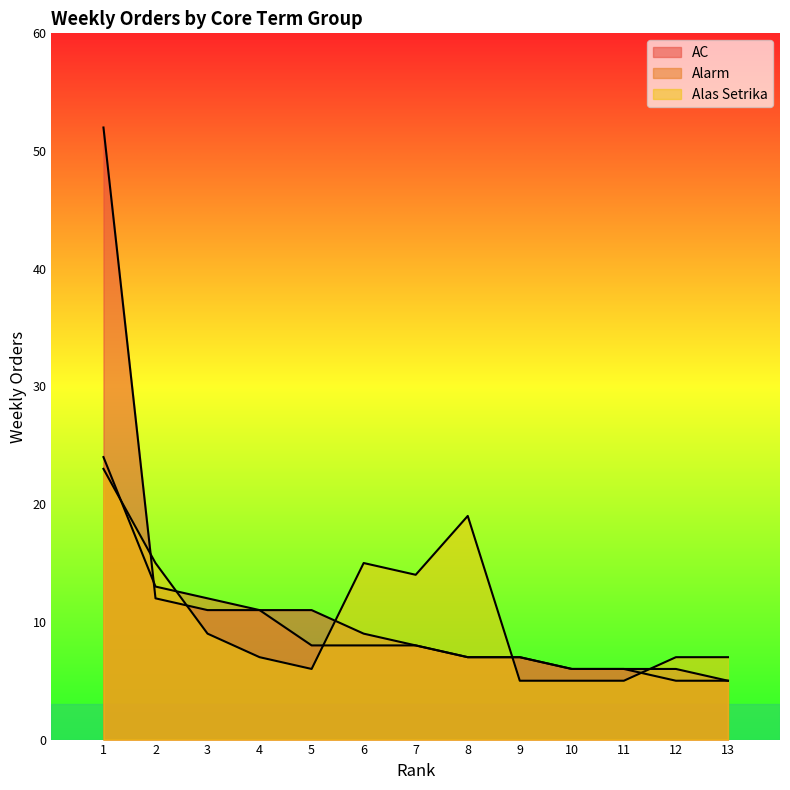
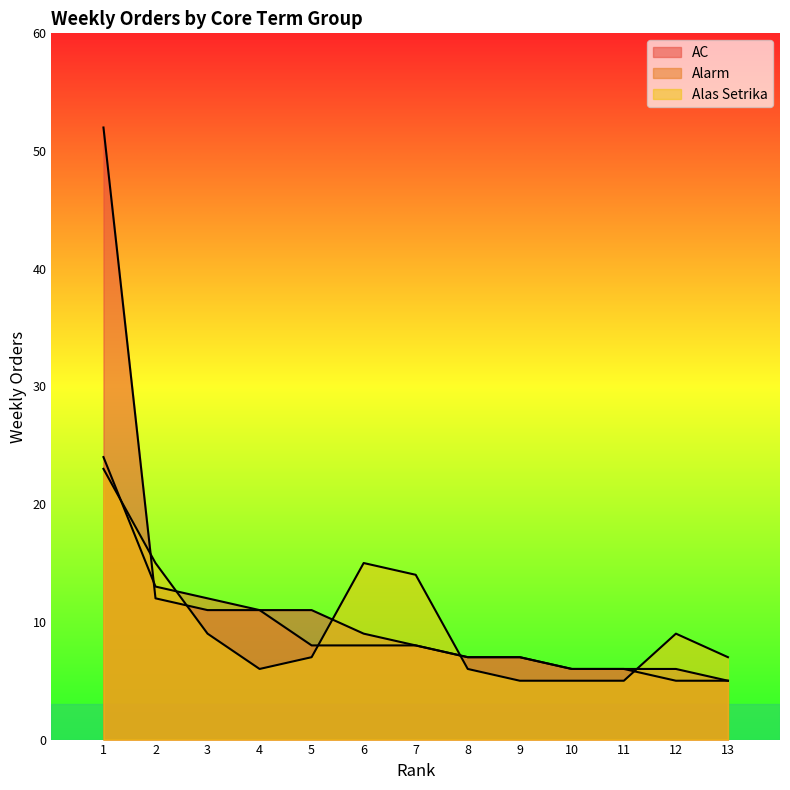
  {
    "Alas Setrika": {
      "1": 23,
      "2": 15,
      "3": 9,
-     "4": 7,
-     "5": 6,
+     "4": 6,
+     "5": 7,
      "6": 15,
      "7": 14,
-     "8": 19,
+     "8": 6,
      "9": 5,
      "10": 5,
      "11": 5,
-     "12": 7,
+     "12": 9,
      "13": 7
    }
  }
